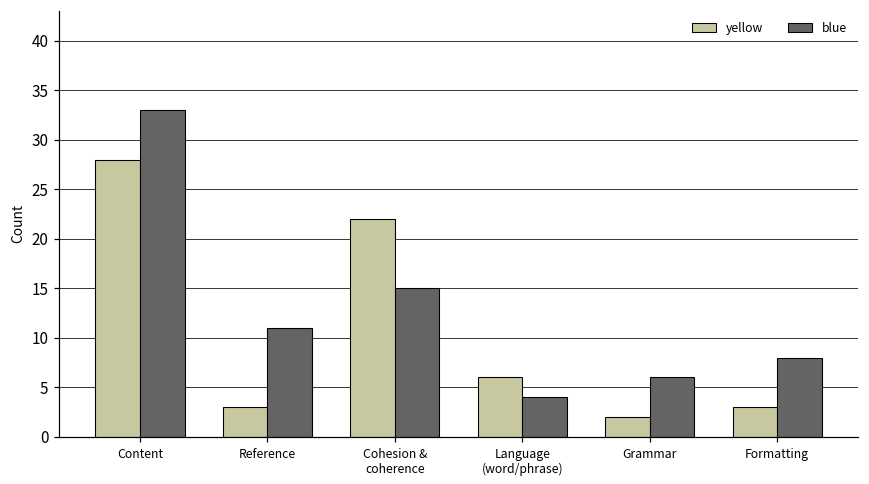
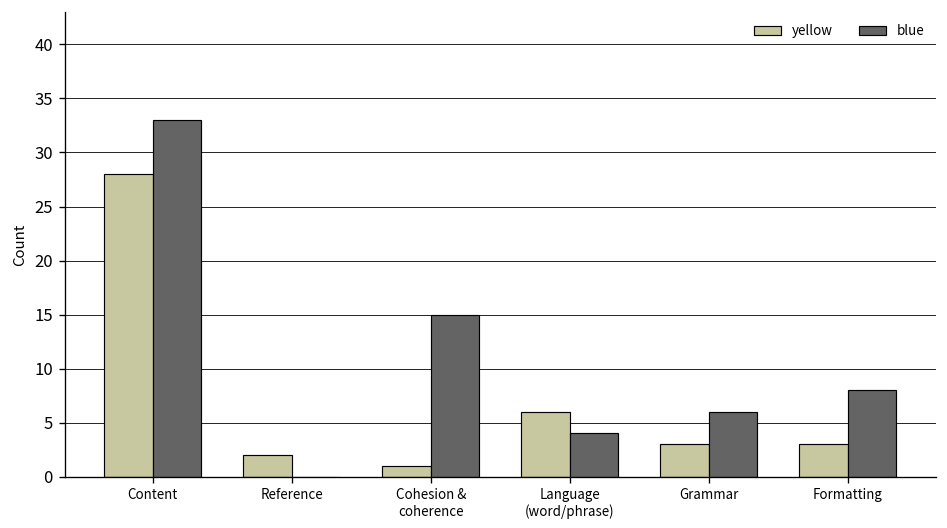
  {
    "yellow": {
      "Content": 28,
-     "Reference": 3,
-     "Cohesion & coherence": 22,
+     "Reference": 2,
+     "Cohesion & coherence": 1,
      "Language (word/phrase)": 6,
-     "Grammar": 2,
+     "Grammar": 3,
      "Formatting": 3
    },
    "blue": {
      "Content": 33,
-     "Reference": 11,
+     "Reference": 0,
      "Cohesion & coherence": 15,
      "Language (word/phrase)": 4,
      "Grammar": 6,
      "Formatting": 8
    }
  }
